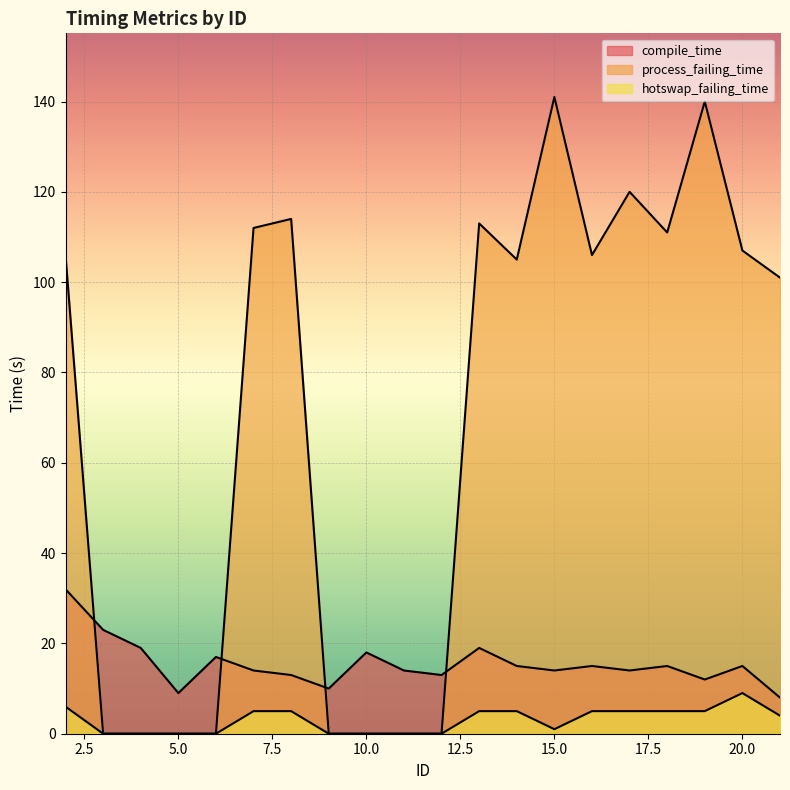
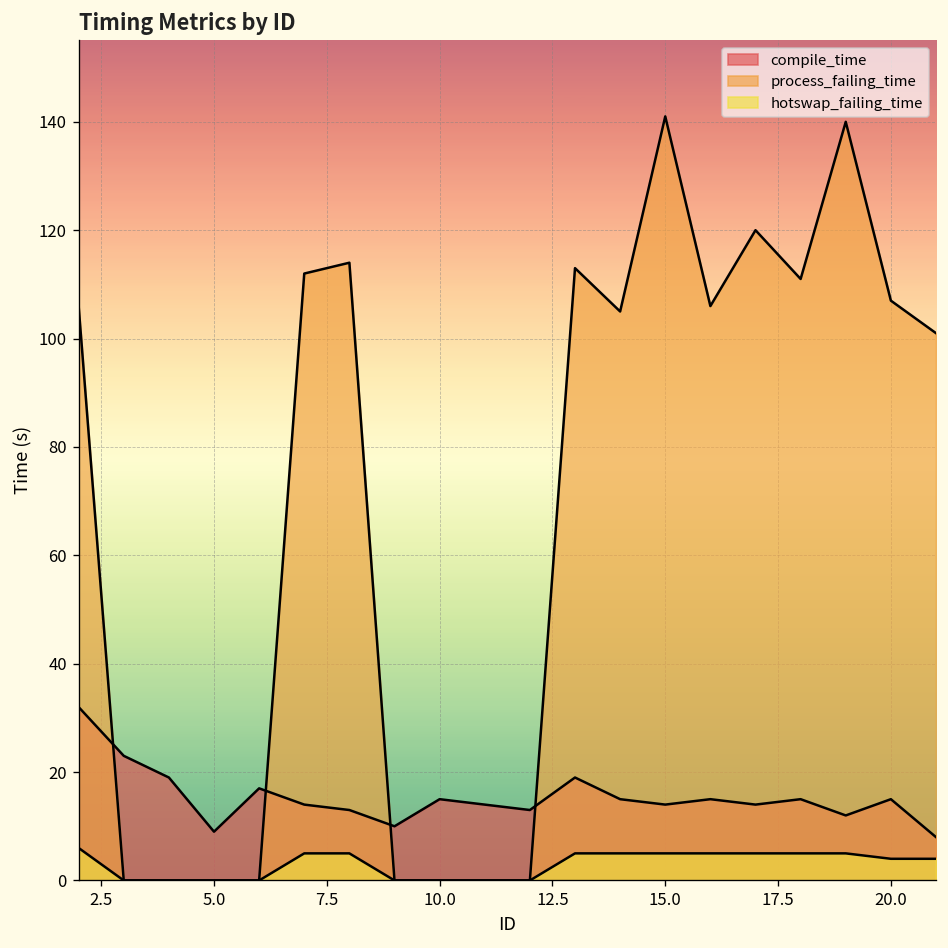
  {
    "compile_time": {
      "5.0": 9,
-     "10.0": 18,
+     "10.0": 15,
      "15.0": 14,
      "20.0": 15
    },
    "process_failing_time": {
      "15.0": 141,
      "20.0": 107
    },
    "hotswap_failing_time": {
-     "15.0": 1,
-     "20.0": 9
+     "15.0": 5,
+     "20.0": 4
    }
  }
